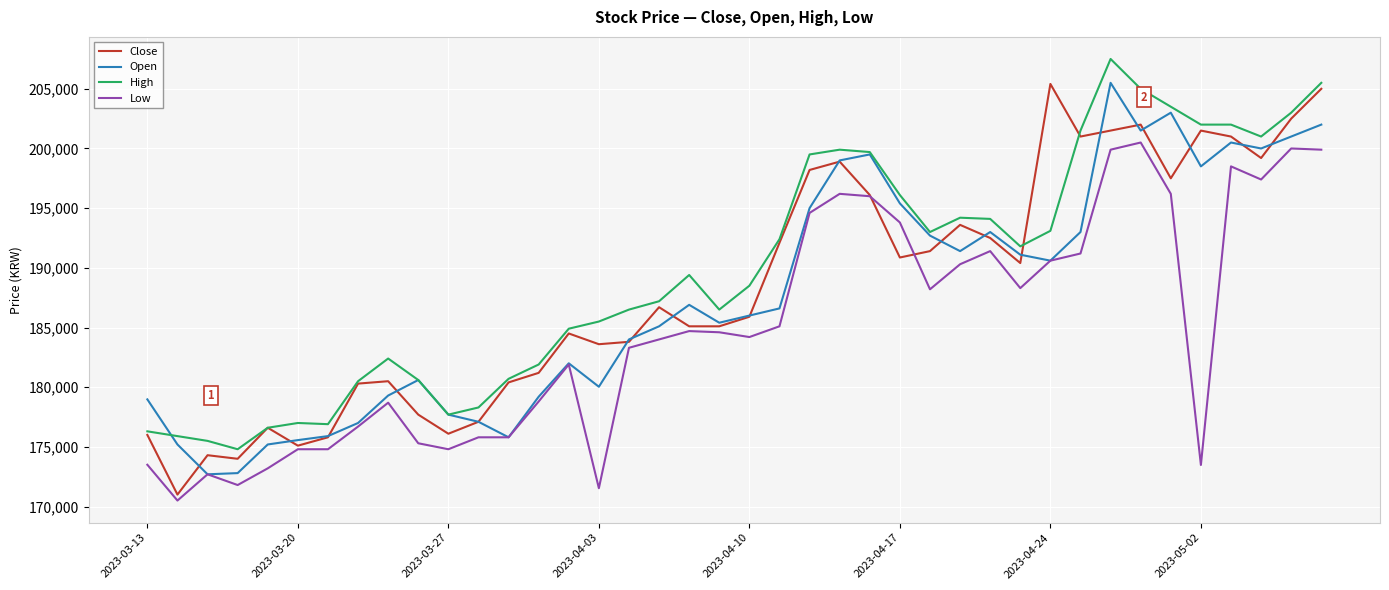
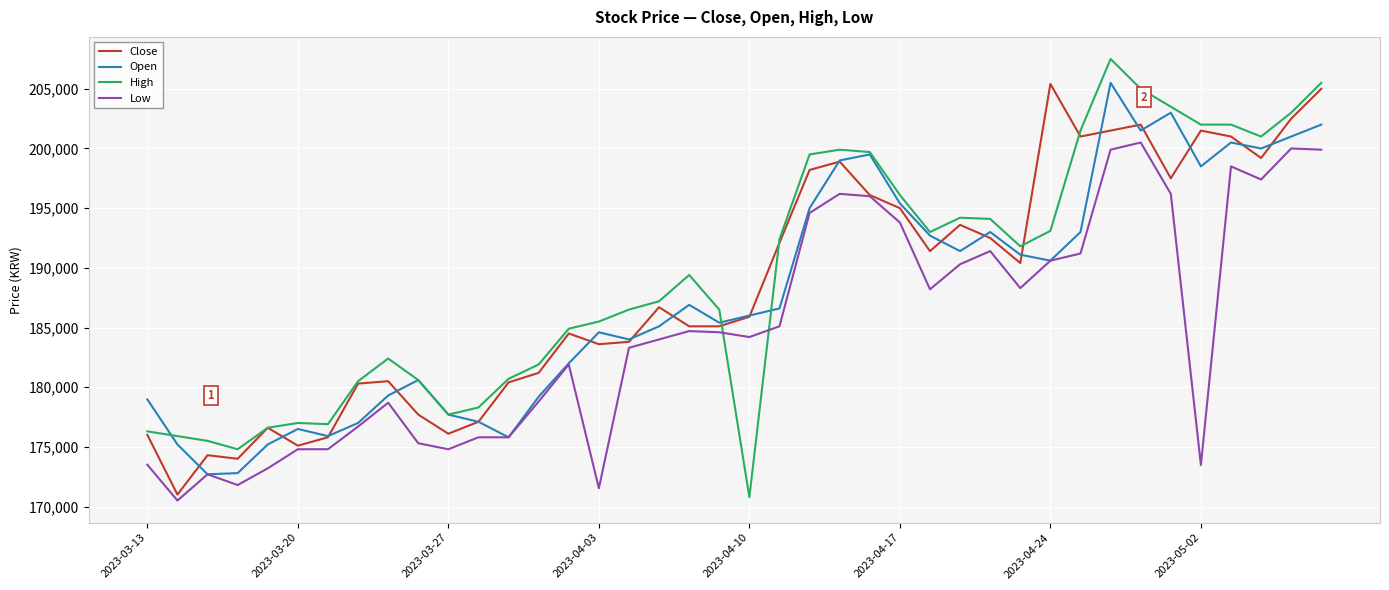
  {
    "Close": {
      "2023-03-13": "176,000",
      "2023-03-20": "175,100",
      "2023-03-27": "176,100",
      "2023-04-03": "183,600",
-     "2023-04-17": "190,900",
+     "2023-04-17": "195,000",
      "2023-04-24": "205,400",
      "2023-05-02": "201,500"
    },
    "Open": {
      "2023-03-13": "179,000",
-     "2023-03-20": "175,600",
-     "2023-04-03": "180,000",
+     "2023-03-20": "176,500",
+     "2023-04-03": "184,600",
      "2023-04-17": "195,400",
      "2023-05-02": "198,500"
    },
    "High": {
      "2023-03-13": "176,300",
      "2023-03-20": "177,000",
      "2023-04-03": "185,500",
-     "2023-04-10": "188,500",
+     "2023-04-10": "170,800",
      "2023-04-17": "196,100",
      "2023-04-24": "193,100",
      "2023-05-02": "202,000"
    },
    "Low": {
      "2023-03-13": "173,500",
      "2023-03-20": "174,800",
      "2023-03-27": "174,800",
      "2023-04-03": "171,500",
      "2023-04-10": "184,200",
      "2023-04-17": "193,800",
      "2023-05-02": "173,500"
    }
  }
